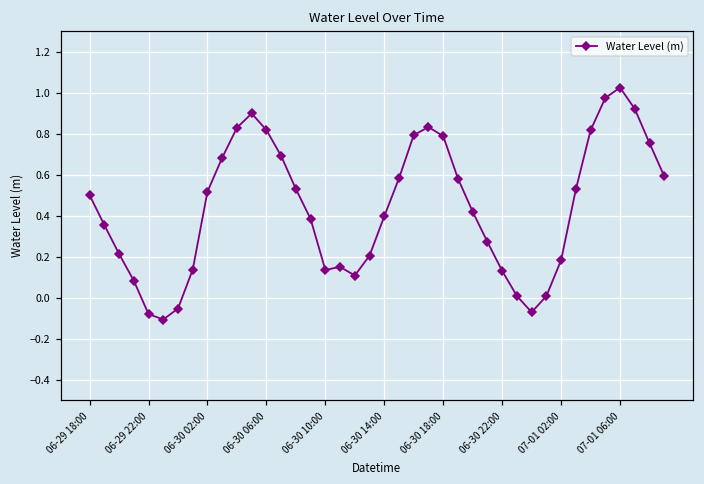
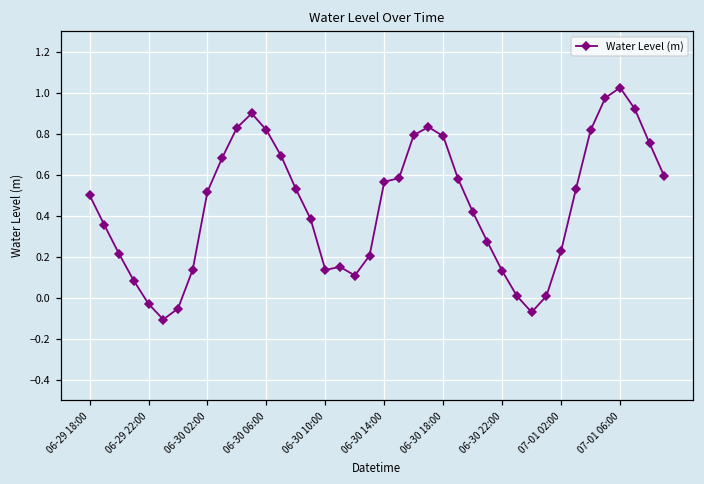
  {
    "06-29 18:00": 0.50,
-   "06-29 22:00": -0.08,
+   "06-29 22:00": -0.03,
    "06-30 02:00": 0.52,
    "06-30 06:00": 0.82,
    "06-30 10:00": 0.14,
-   "06-30 14:00": 0.40,
+   "06-30 14:00": 0.57,
    "06-30 18:00": 0.79,
    "06-30 22:00": 0.13,
-   "07-01 02:00": 0.18,
+   "07-01 02:00": 0.23,
    "07-01 06:00": 1.02
  }
